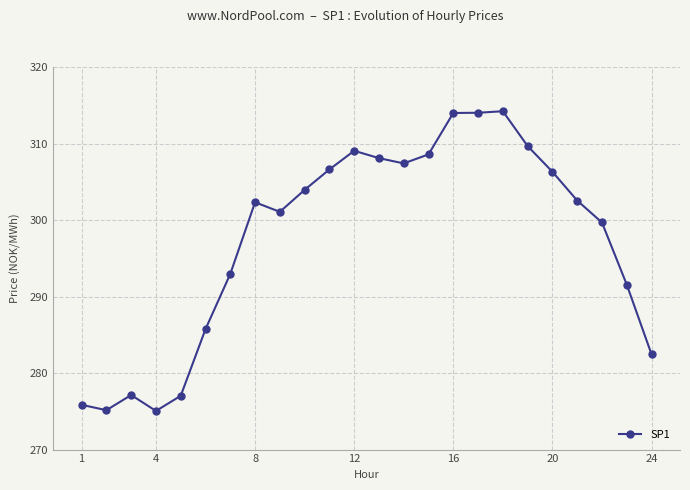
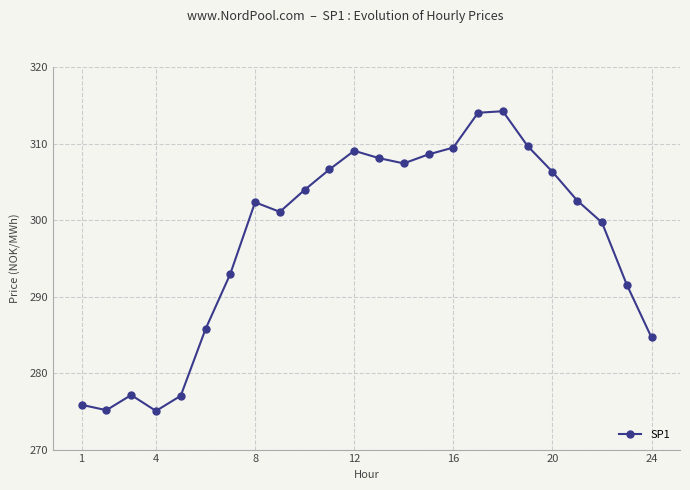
  {
    "1": 276,
    "4": 275,
    "8": 302,
    "12": 309,
-   "16": 314,
+   "16": 309,
    "20": 306,
-   "24": 282
+   "24": 285
  }
